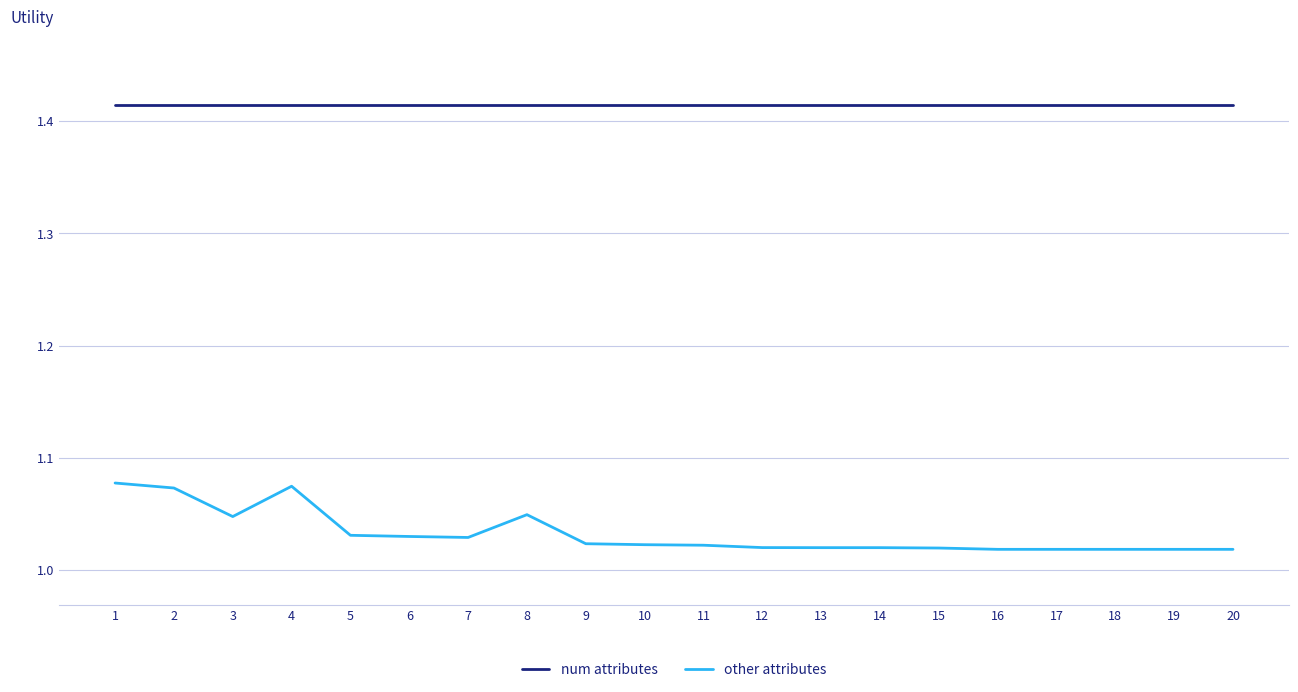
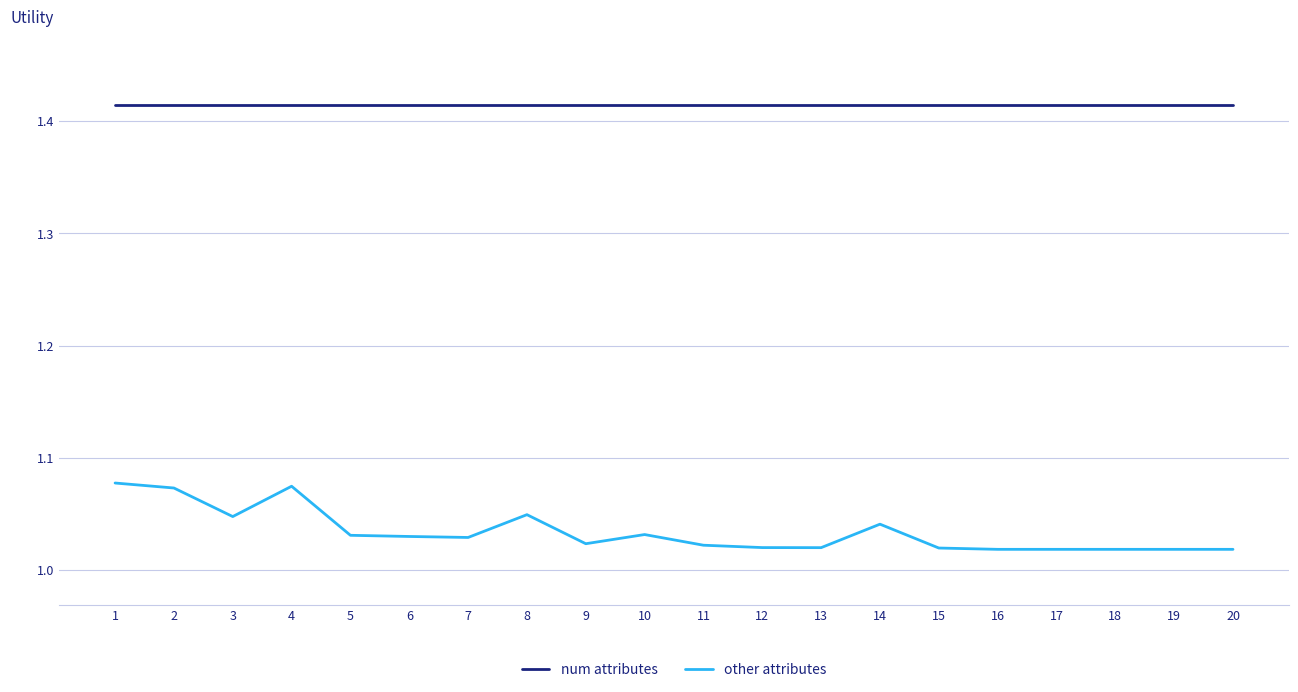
  {
    "num attributes": {
      "1": 1.414,
      "2": 1.414,
      "3": 1.414,
      "4": 1.414,
      "5": 1.414,
      "6": 1.414,
      "7": 1.414,
      "8": 1.414,
      "9": 1.414,
      "10": 1.414,
      "11": 1.414,
      "12": 1.414,
      "13": 1.414,
      "14": 1.414,
      "15": 1.414,
      "16": 1.414,
      "17": 1.414,
      "18": 1.414,
      "19": 1.414,
      "20": 1.414
    },
    "other attributes": {
      "1": 1.078,
      "2": 1.073,
      "3": 1.048,
      "4": 1.075,
      "5": 1.031,
      "6": 1.030,
      "7": 1.029,
      "8": 1.049,
      "9": 1.023,
-     "10": 1.023,
+     "10": 1.032,
      "11": 1.022,
      "12": 1.020,
      "13": 1.020,
-     "14": 1.020,
+     "14": 1.041,
      "15": 1.020,
      "16": 1.018,
      "17": 1.018,
      "18": 1.018,
      "19": 1.018,
      "20": 1.018
    }
  }
